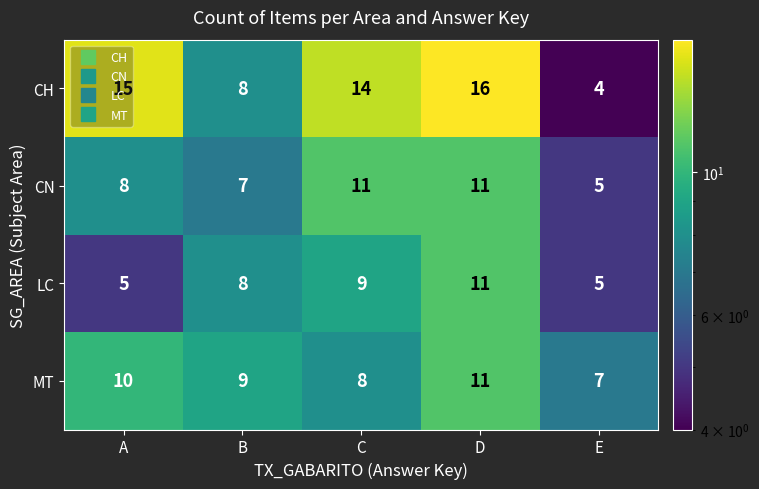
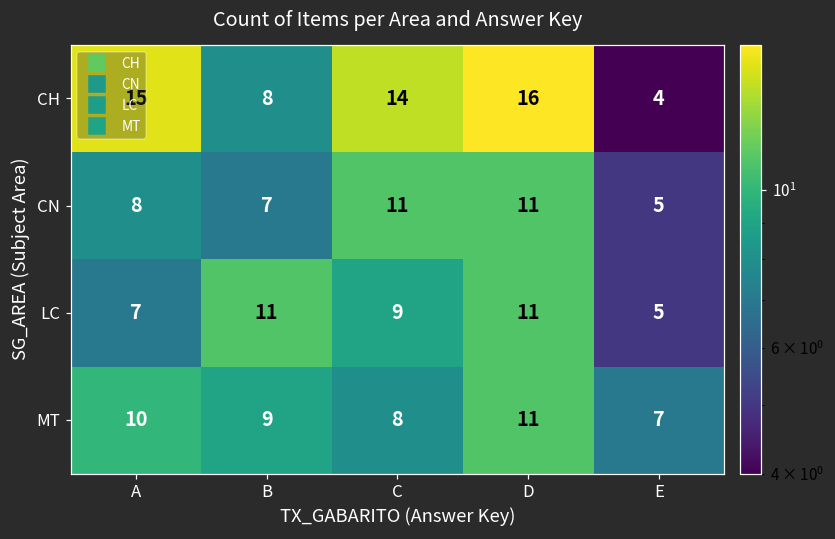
  {
    "CH": {
      "B": 8,
      "C": 14,
      "D": 16,
      "E": 4
    },
    "CN": {
      "A": 8,
      "B": 7,
      "C": 11,
      "D": 11,
      "E": 5
    },
    "LC": {
-     "A": 5,
-     "B": 8,
+     "A": 7,
+     "B": 11,
      "C": 9,
      "D": 11,
      "E": 5
    },
    "MT": {
      "A": 10,
      "B": 9,
      "C": 8,
      "D": 11,
      "E": 7
    }
  }
